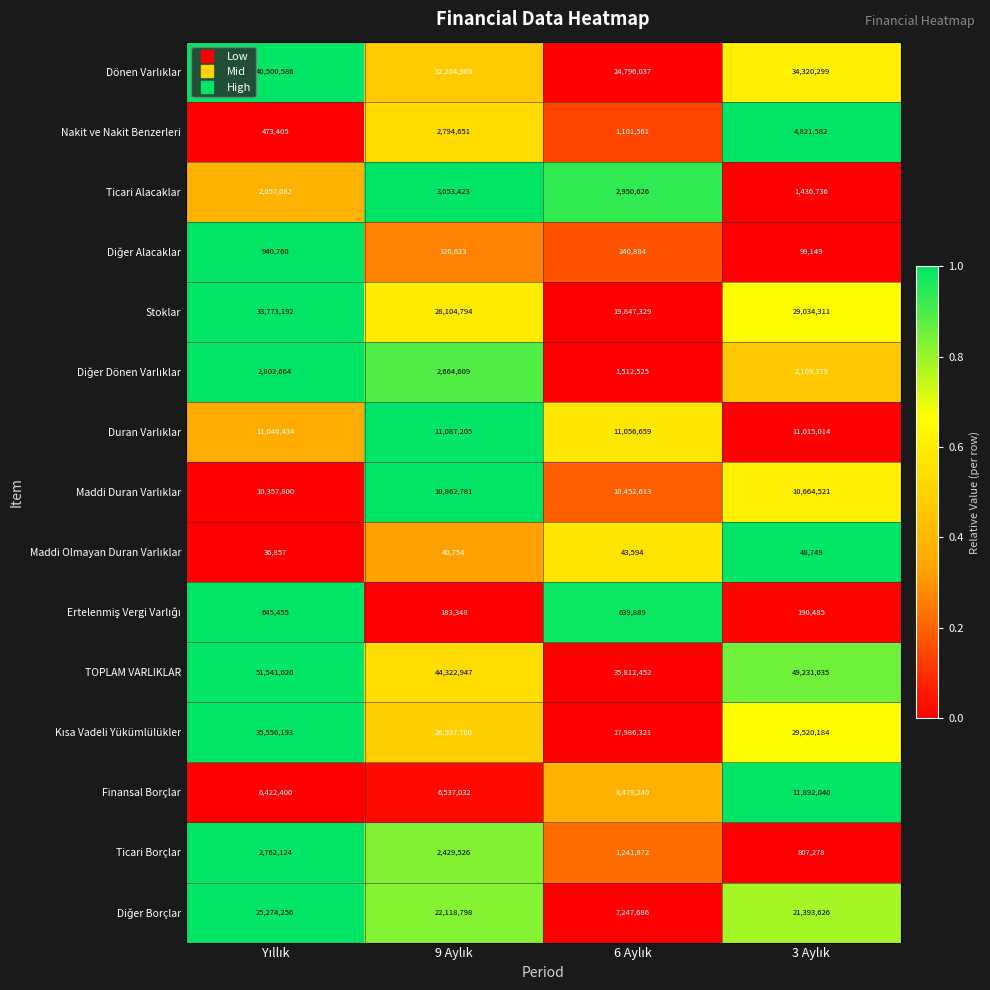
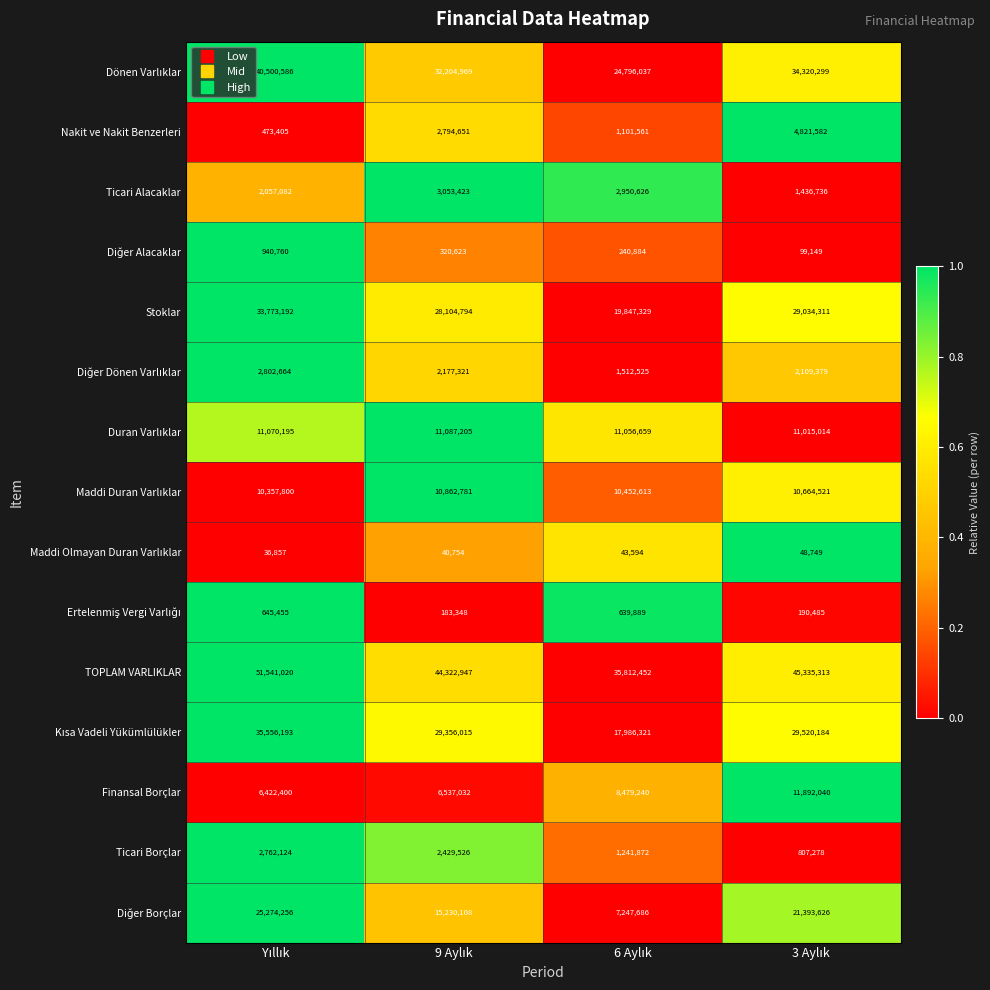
  {
    "Dönen Varlıklar": {
      "Yıllık": "40,500,586",
      "9 Aylık": "32,204,969",
      "6 Aylık": "24,796,037",
      "3 Aylık": "34,320,299"
    },
    "Nakit ve Nakit Benzerleri": {
      "Yıllık": "473,405",
      "9 Aylık": "2,794,651",
      "6 Aylık": "1,101,561",
      "3 Aylık": "4,821,582"
    },
    "Ticari Alacaklar": {
      "Yıllık": "2,057,082",
      "9 Aylık": "3,053,423",
      "6 Aylık": "2,950,626",
      "3 Aylık": "1,436,736"
    },
    "Diğer Alacaklar": {
      "Yıllık": "940,760",
      "9 Aylık": "320,623",
      "6 Aylık": "240,884",
      "3 Aylık": "99,149"
    },
    "Stoklar": {
      "Yıllık": "33,773,192",
      "9 Aylık": "28,104,794",
      "6 Aylık": "19,847,329",
      "3 Aylık": "29,034,311"
    },
    "Diğer Dönen Varlıklar": {
      "Yıllık": "2,802,664",
-     "9 Aylık": "2,664,609",
+     "9 Aylık": "2,177,321",
      "6 Aylık": "1,512,525",
      "3 Aylık": "2,109,379"
    },
    "Duran Varlıklar": {
-     "Yıllık": "11,040,434",
+     "Yıllık": "11,070,195",
      "9 Aylık": "11,087,205",
      "6 Aylık": "11,056,659",
      "3 Aylık": "11,015,014"
    },
    "Maddi Duran Varlıklar": {
      "Yıllık": "10,357,800",
      "9 Aylık": "10,862,781",
      "6 Aylık": "10,452,613",
      "3 Aylık": "10,664,521"
    },
    "Maddi Olmayan Duran Varlıklar": {
      "Yıllık": "36,857",
      "9 Aylık": "40,754",
      "6 Aylık": "43,594",
      "3 Aylık": "48,749"
    },
    "Ertelenmiş Vergi Varlığı": {
      "Yıllık": "645,455",
      "9 Aylık": "183,348",
      "6 Aylık": "639,889",
      "3 Aylık": "190,485"
    },
    "TOPLAM VARLIKLAR": {
      "Yıllık": "51,541,020",
      "9 Aylık": "44,322,947",
      "6 Aylık": "35,812,452",
-     "3 Aylık": "49,231,035"
+     "3 Aylık": "45,335,313"
    },
    "Kısa Vadeli Yükümlülükler": {
      "Yıllık": "35,556,193",
-     "9 Aylık": "26,597,706",
+     "9 Aylık": "29,356,015",
      "6 Aylık": "17,986,321",
      "3 Aylık": "29,520,184"
    },
    "Finansal Borçlar": {
      "Yıllık": "6,422,400",
      "9 Aylık": "6,537,032",
      "6 Aylık": "8,479,240",
      "3 Aylık": "11,892,040"
    },
    "Ticari Borçlar": {
      "Yıllık": "2,762,124",
      "9 Aylık": "2,429,526",
      "6 Aylık": "1,241,872",
      "3 Aylık": "807,278"
    },
    "Diğer Borçlar": {
      "Yıllık": "25,274,256",
-     "9 Aylık": "22,118,798",
+     "9 Aylık": "15,230,108",
      "6 Aylık": "7,247,686",
      "3 Aylık": "21,393,626"
    }
  }
